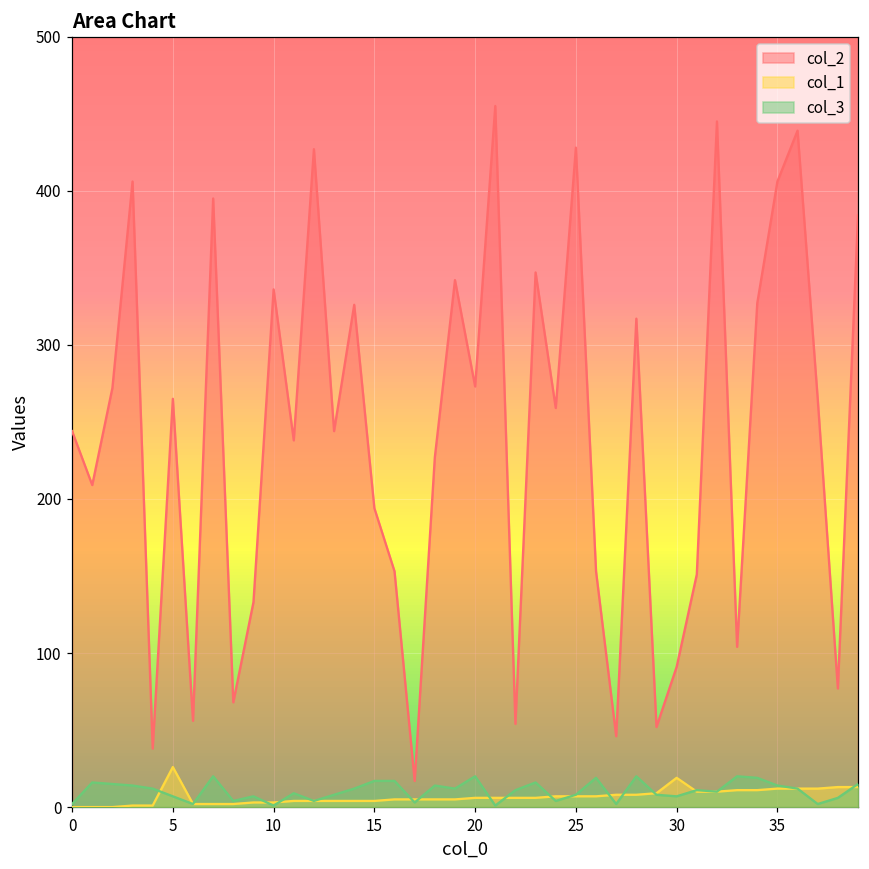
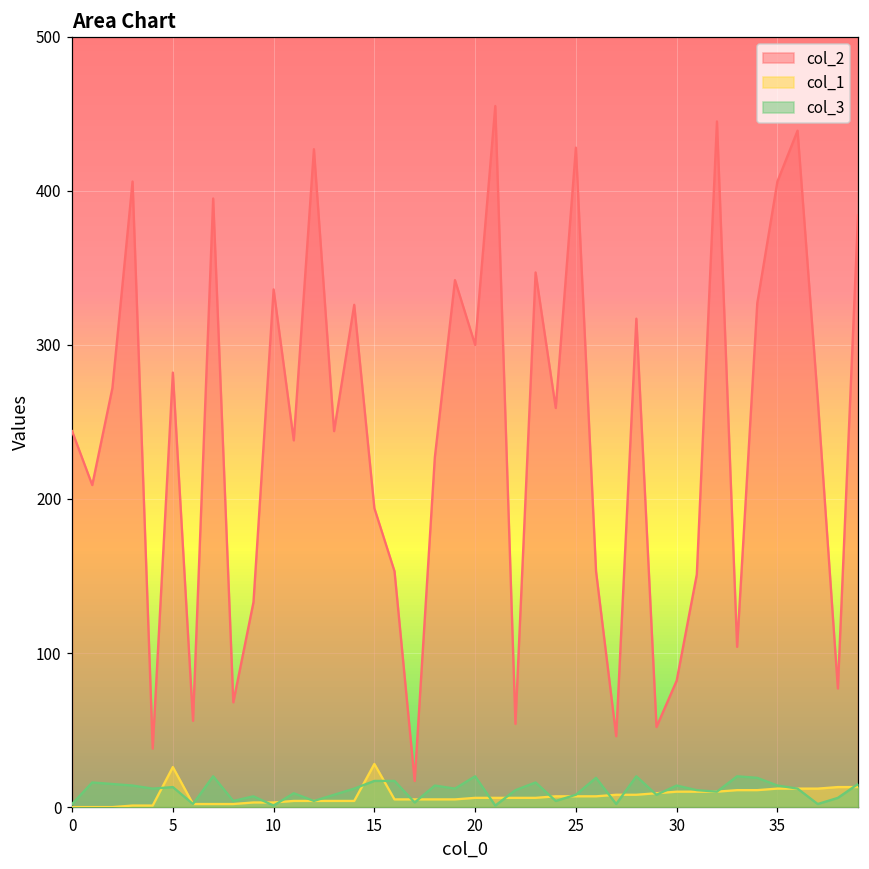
  {
    "col_2": {
      "0": 244,
-     "5": 265,
+     "5": 282,
      "10": 336,
      "15": 194,
-     "20": 273,
+     "20": 300,
      "25": 428,
-     "30": 91,
+     "30": 82,
      "35": 406
    },
    "col_1": {
      "0": 0,
      "5": 26,
      "10": 3,
-     "15": 4,
+     "15": 28,
      "20": 6,
-     "30": 19,
+     "30": 10,
      "35": 12
    },
    "col_3": {
      "0": 2,
-     "5": 7,
+     "5": 13,
      "10": 1,
      "15": 17,
      "20": 20,
-     "30": 7,
+     "30": 14,
      "35": 14
    }
  }
